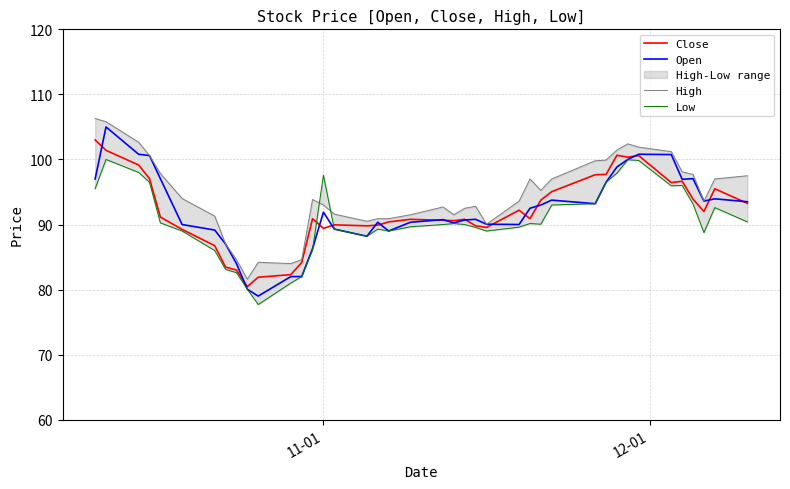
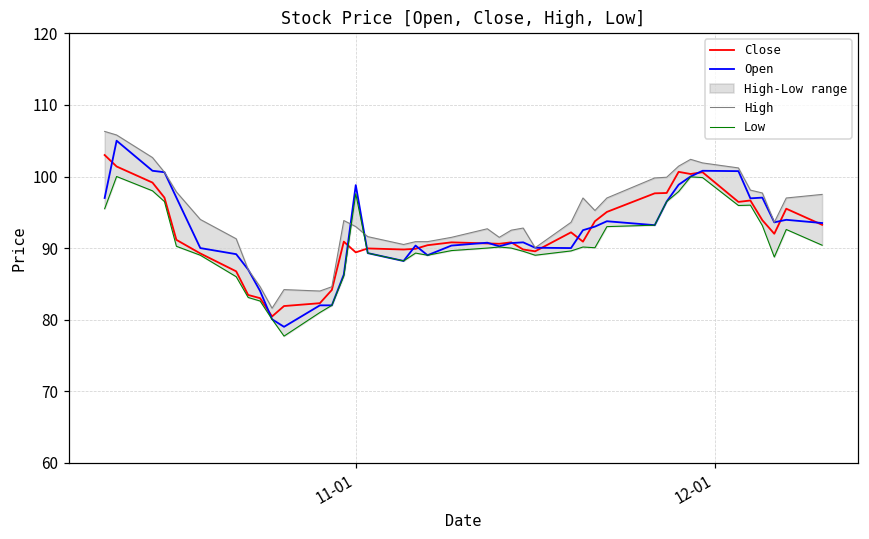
  {
    "Close": {
      "11-01": 89
    },
    "Open": {
-     "11-01": 92
+     "11-01": 99
    }
  }
